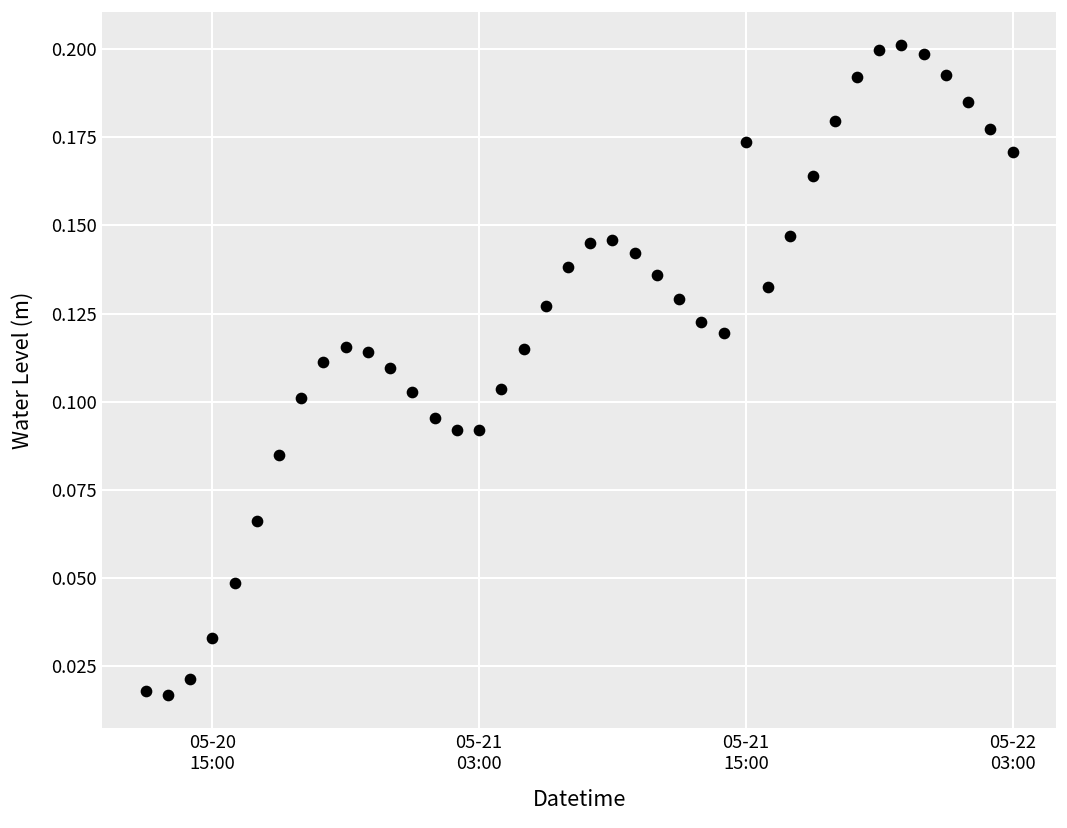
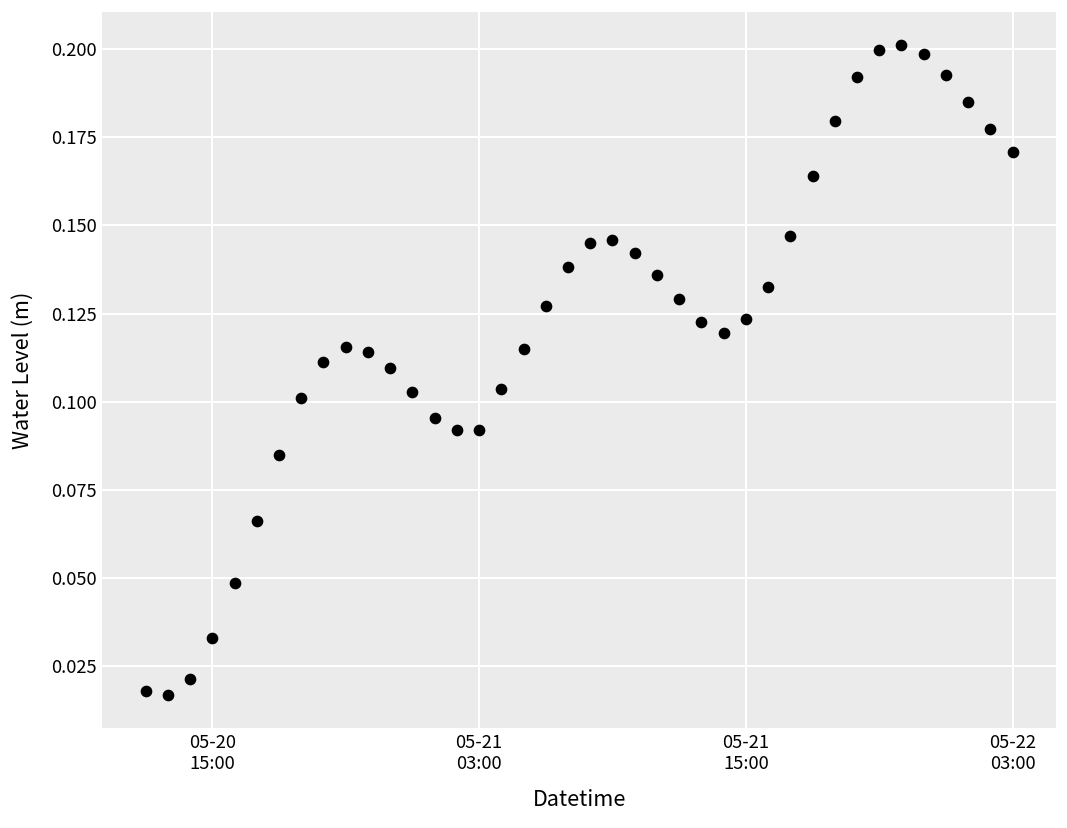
  {
    "05-20 15:00": 0.033,
    "05-21 03:00": 0.092,
-   "05-21 15:00": 0.174,
+   "05-21 15:00": 0.124,
    "05-22 03:00": 0.171
  }
